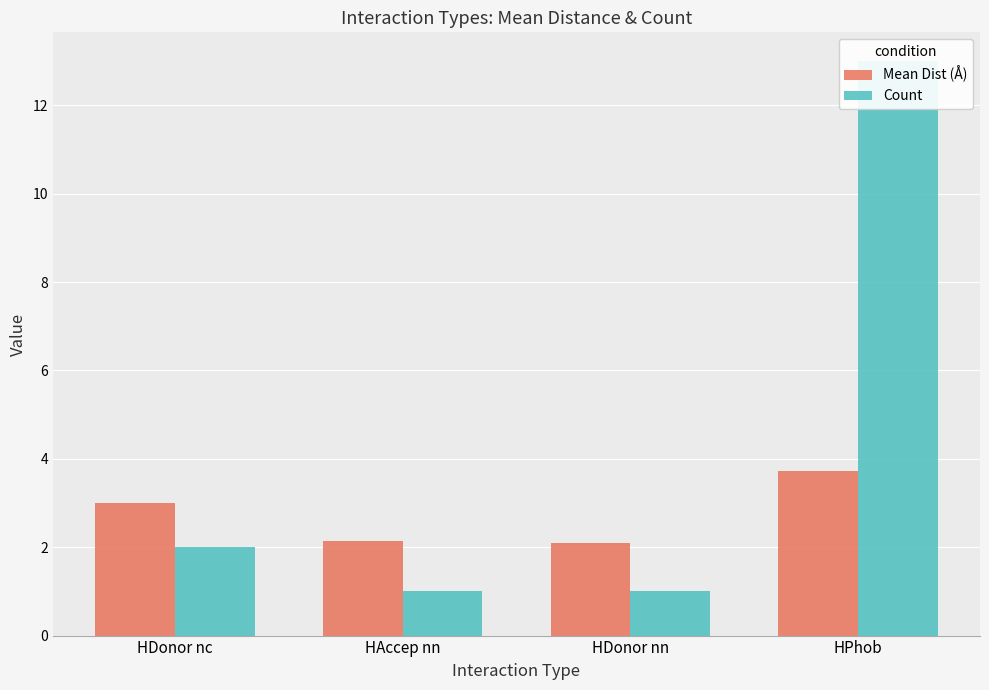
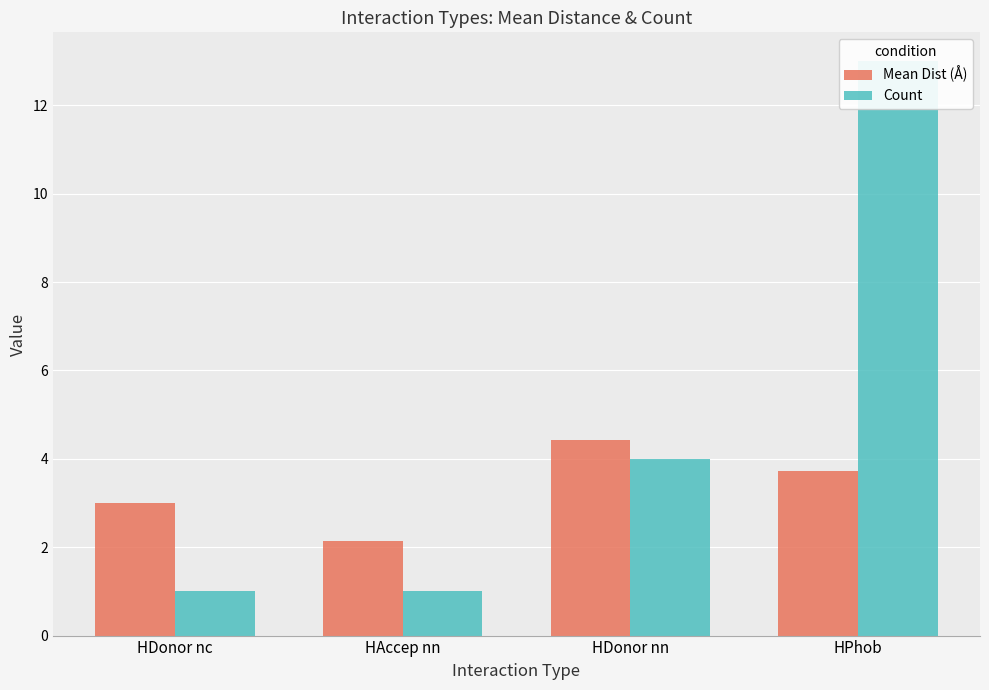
  {
    "Mean Dist (Å)": {
      "HDonor nc": 3.0,
      "HAccep nn": 2.2,
-     "HDonor nn": 2.1,
+     "HDonor nn": 4.4,
      "HPhob": 3.7
    },
    "Count": {
-     "HDonor nc": 2,
+     "HDonor nc": 1,
      "HAccep nn": 1,
-     "HDonor nn": 1
+     "HDonor nn": 4
    }
  }
